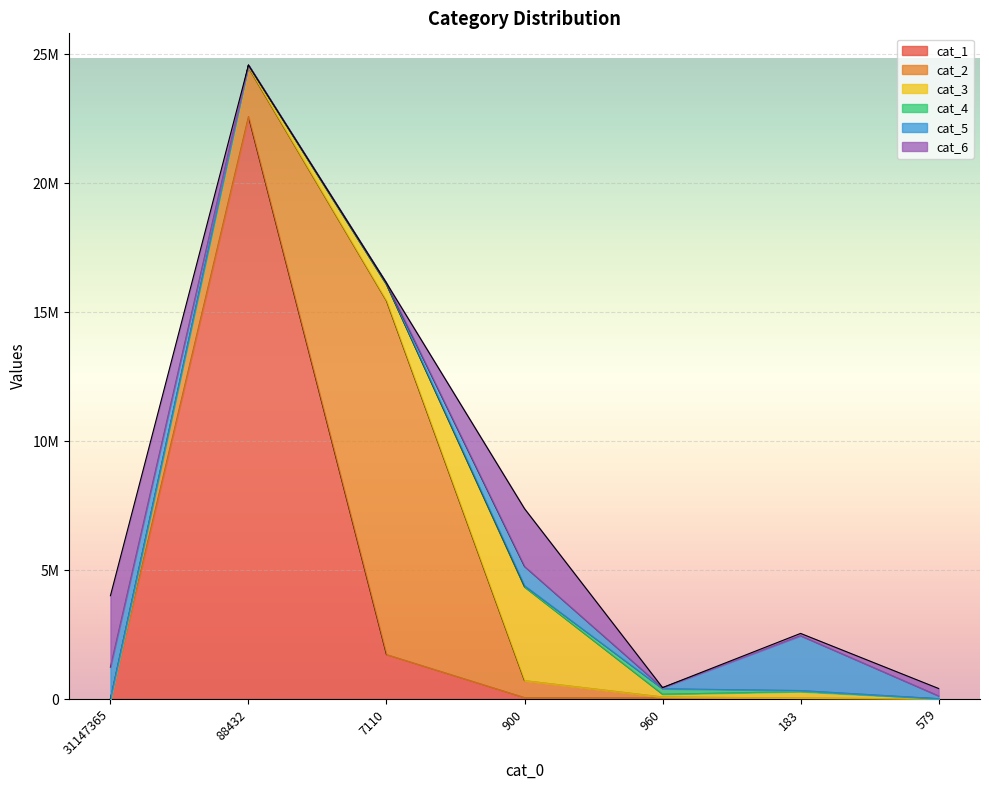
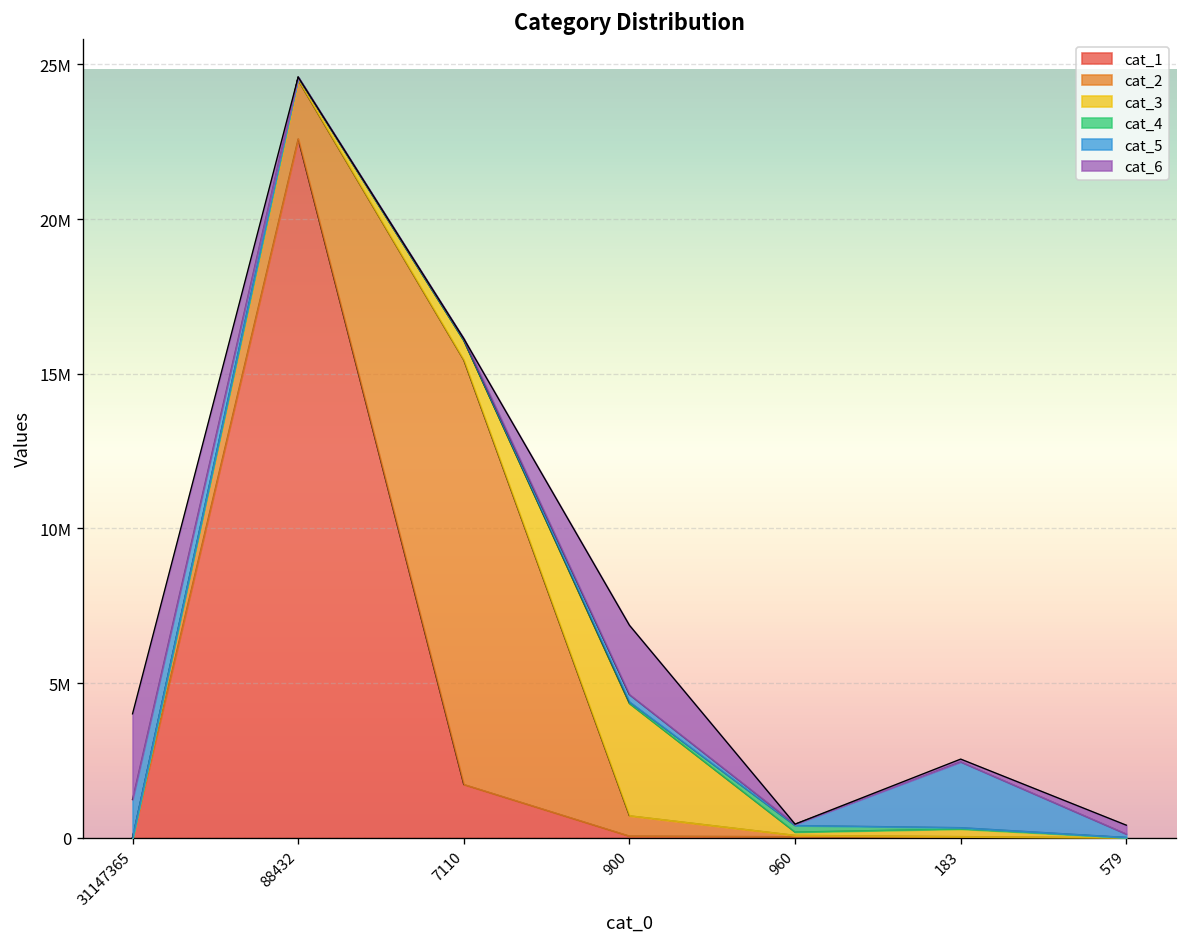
  {
    "cat_3": {
      "960": 100000
    },
    "cat_5": {
      "31147365": 1200000,
-     "900": 700000,
+     "900": 200000,
      "579": 100000
    },
    "cat_6": {
      "31147365": 2800000,
      "900": 2200000,
      "579": 300000
    }
  }
